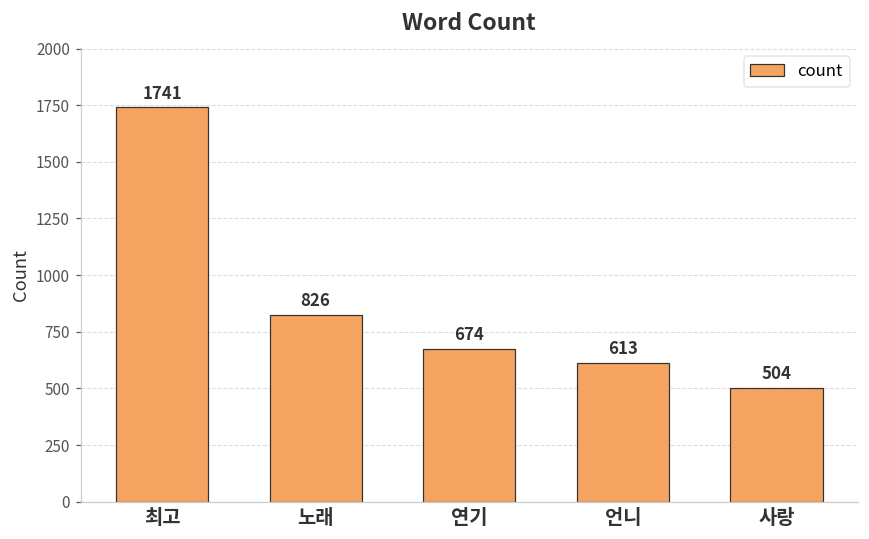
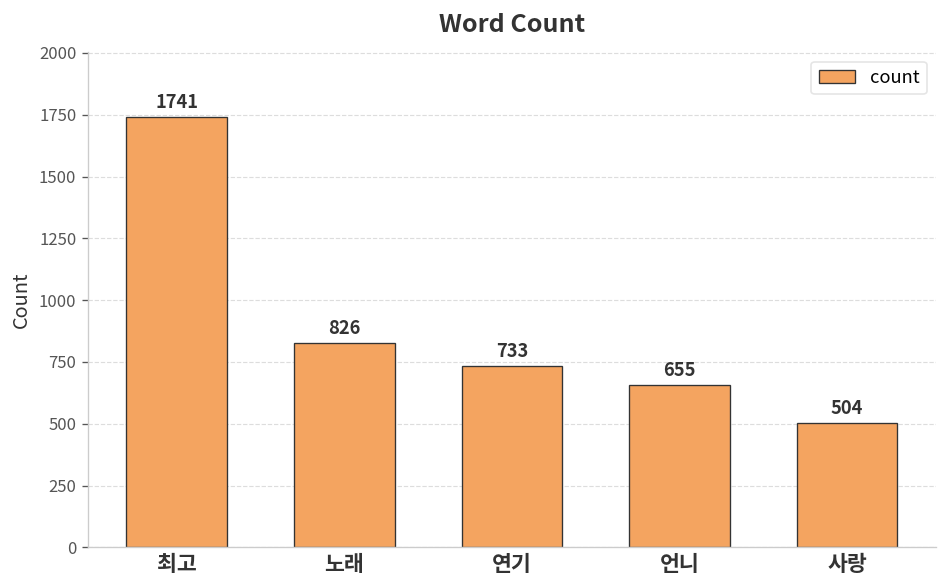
  {
    "최고": 1741,
    "노래": 826,
-   "연기": 674,
-   "언니": 613,
+   "연기": 733,
+   "언니": 655,
    "사랑": 504
  }
